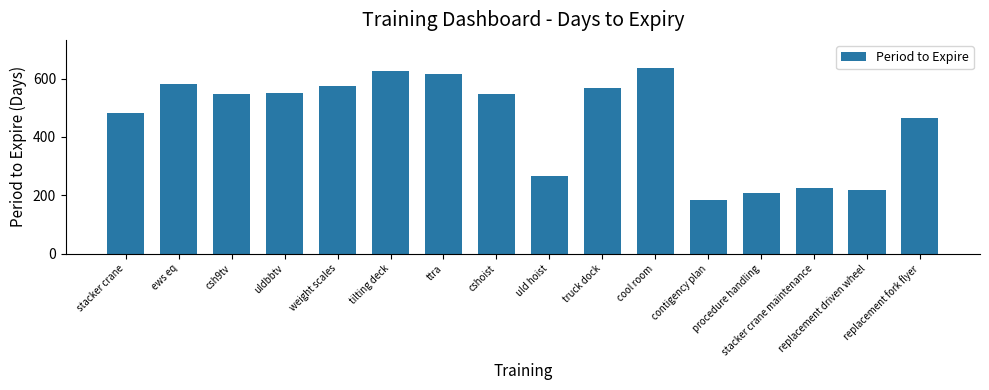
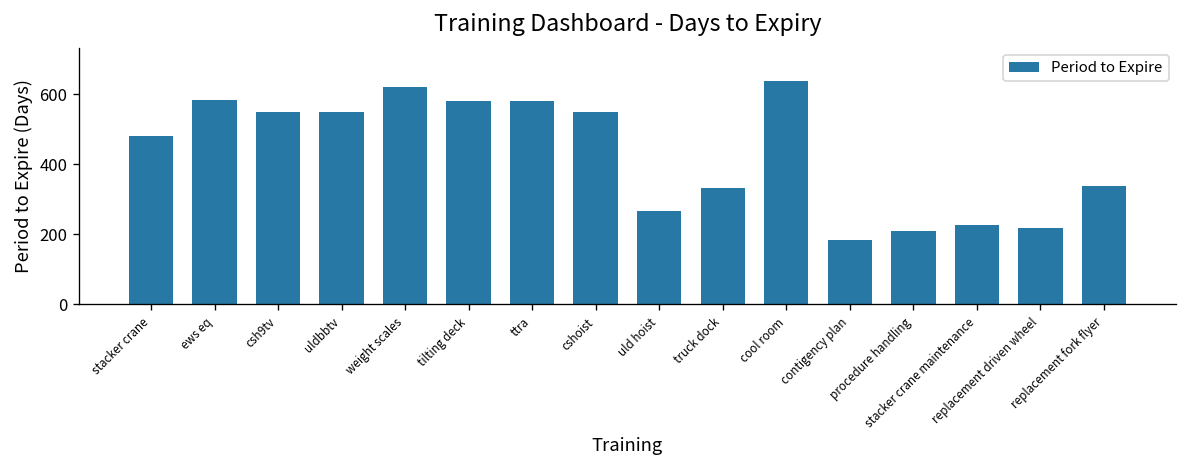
  {
    "stacker crane": 480,
    "ews eq": 580,
    "csh9tv": 550,
    "uldbbtv": 550,
-   "weight scales": 580,
-   "tilting deck": 630,
-   "ttra": 620,
+   "weight scales": 620,
+   "tilting deck": 580,
+   "ttra": 580,
    "cshoist": 550,
    "uld hoist": 270,
-   "truck dock": 570,
+   "truck dock": 330,
    "cool room": 640,
    "contigency plan": 180,
    "procedure handling": 210,
    "stacker crane maintenance": 230,
    "replacement driven wheel": 220,
-   "replacement fork flyer": 470
+   "replacement fork flyer": 340
  }
